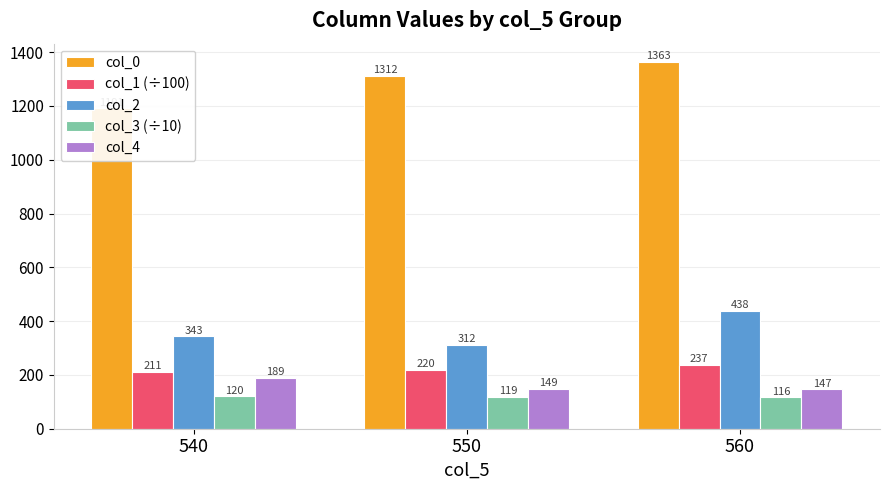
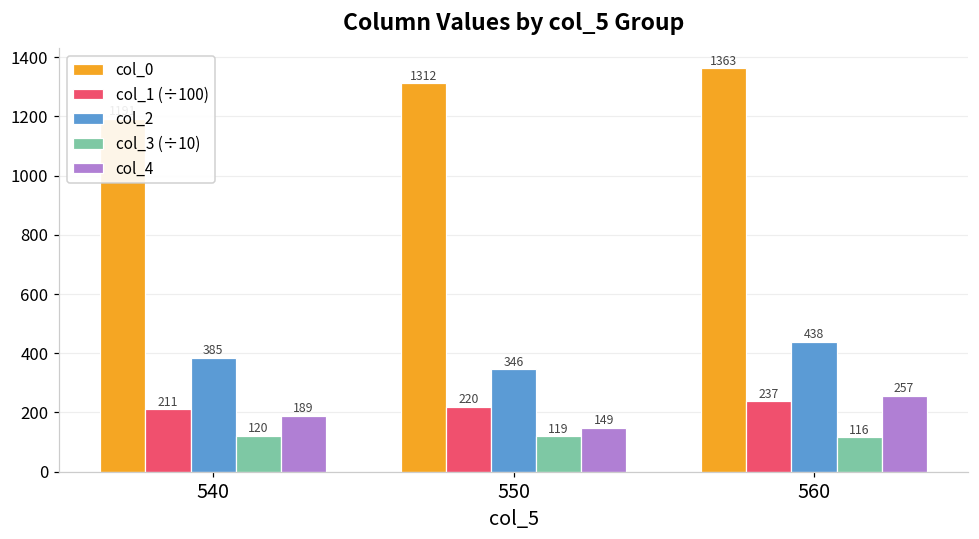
  {
    "col_0": {
      "550": 1312,
      "560": 1363
    },
    "col_1 (÷100)": {
      "540": 211,
      "550": 220,
      "560": 237
    },
    "col_2": {
-     "540": 343,
-     "550": 312,
+     "540": 385,
+     "550": 346,
      "560": 438
    },
    "col_3 (÷10)": {
      "540": 120,
      "550": 119,
      "560": 116
    },
    "col_4": {
      "540": 189,
      "550": 149,
-     "560": 147
+     "560": 257
    }
  }
